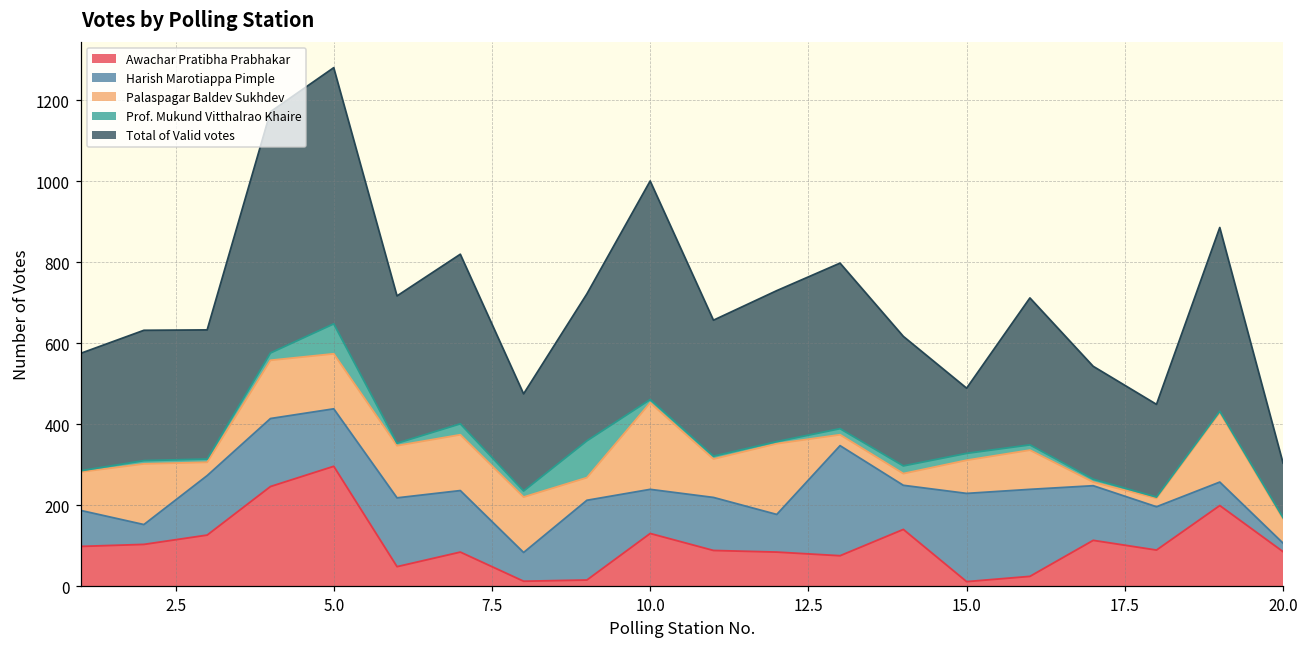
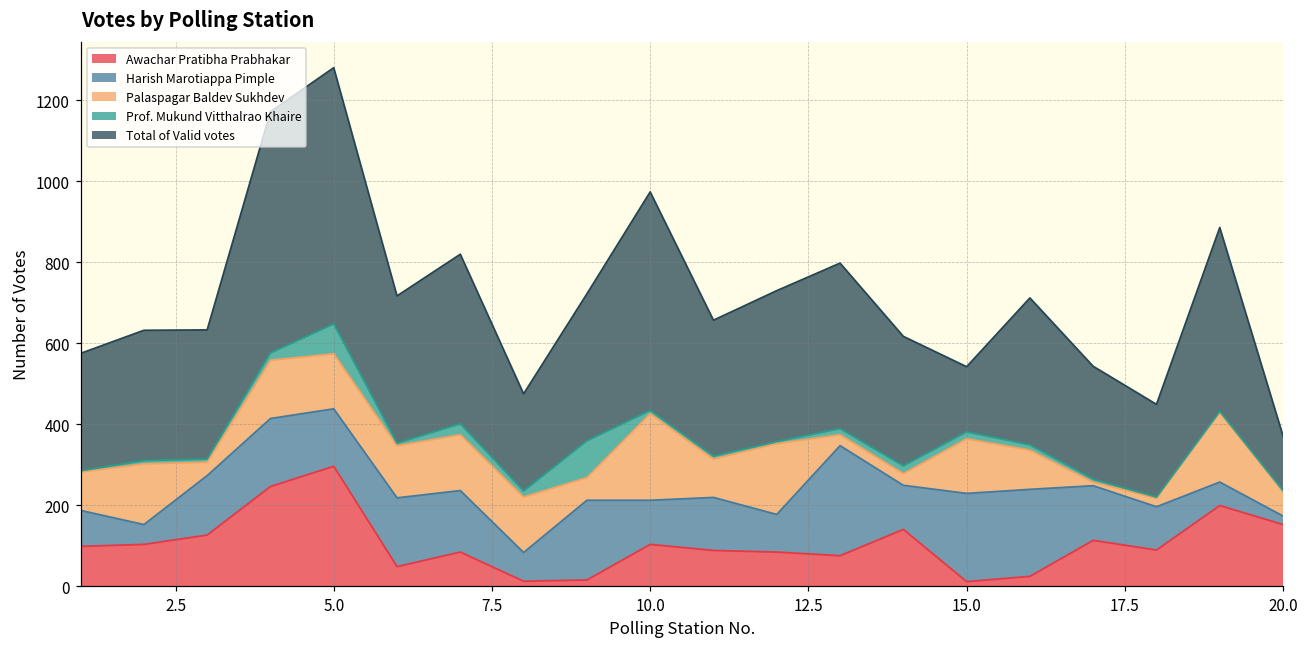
  {
    "Awachar Pratibha Prabhakar": {
      "5.0": 300,
-     "10.0": 130,
+     "10.0": 100,
      "15.0": 10,
-     "20.0": 90
+     "20.0": 150
    },
    "Palaspagar Baldev Sukhdev": {
      "5.0": 140,
      "10.0": 210,
-     "15.0": 80
+     "15.0": 140
    },
    "Total of Valid votes": {
      "5.0": 630,
      "10.0": 540,
      "15.0": 160,
      "20.0": 140
    }
  }
